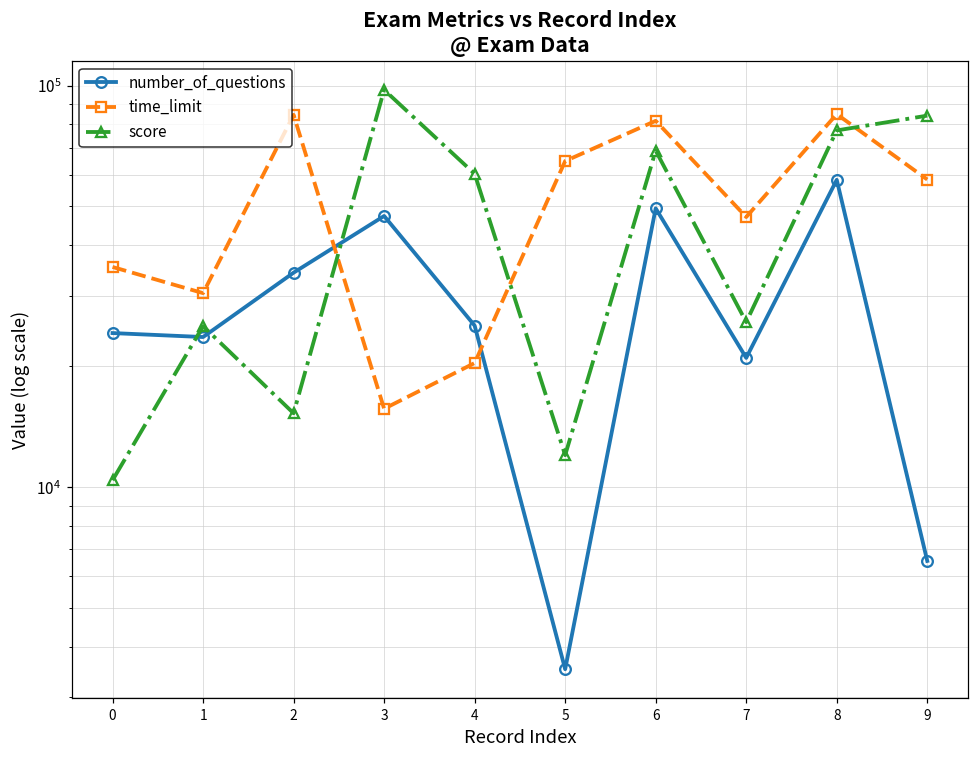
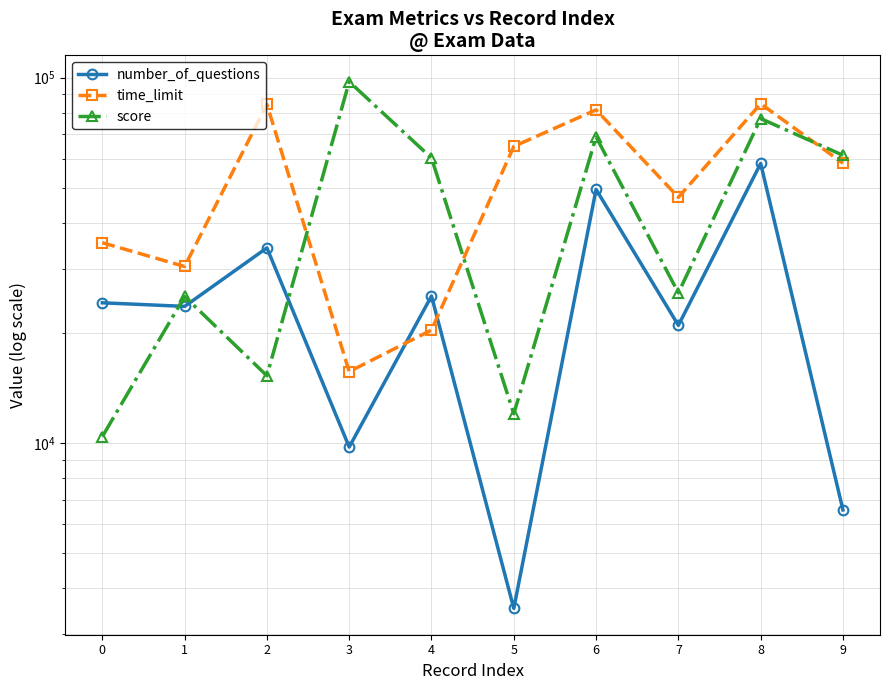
  {
    "number_of_questions": {
      "0": 24000,
      "1": 24000,
      "2": 34000,
-     "3": 47000,
+     "3": 9700,
      "4": 25000,
      "5": 3500,
      "6": 49000,
      "7": 21000,
      "8": 58000,
      "9": 6600
    },
    "time_limit": {
      "0": 35000,
      "1": 30000,
      "2": 85000,
      "3": 15700,
      "4": 20000,
      "5": 65000,
      "6": 82000,
      "7": 47000,
      "8": 85000,
      "9": 58000
    },
    "score": {
      "0": 10400,
      "1": 25000,
      "2": 15300,
      "3": 98000,
      "4": 60000,
      "5": 12000,
      "6": 69000,
      "7": 26000,
      "8": 77000,
-     "9": 84000
+     "9": 61000
    }
  }
